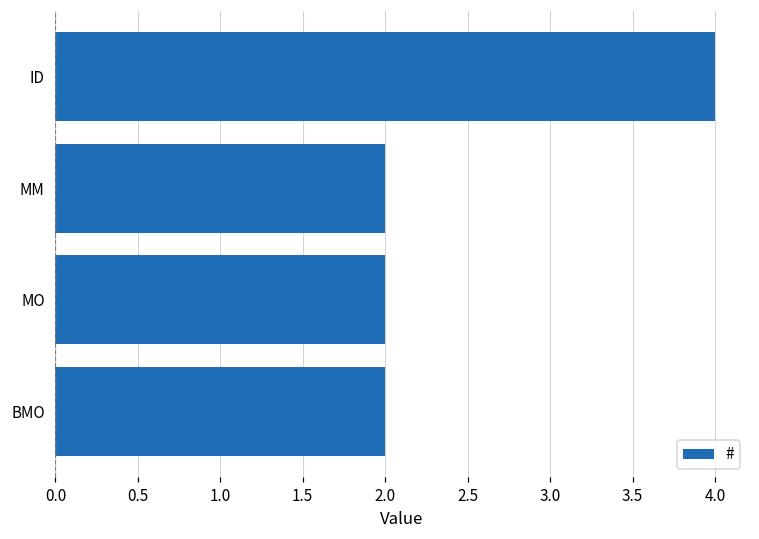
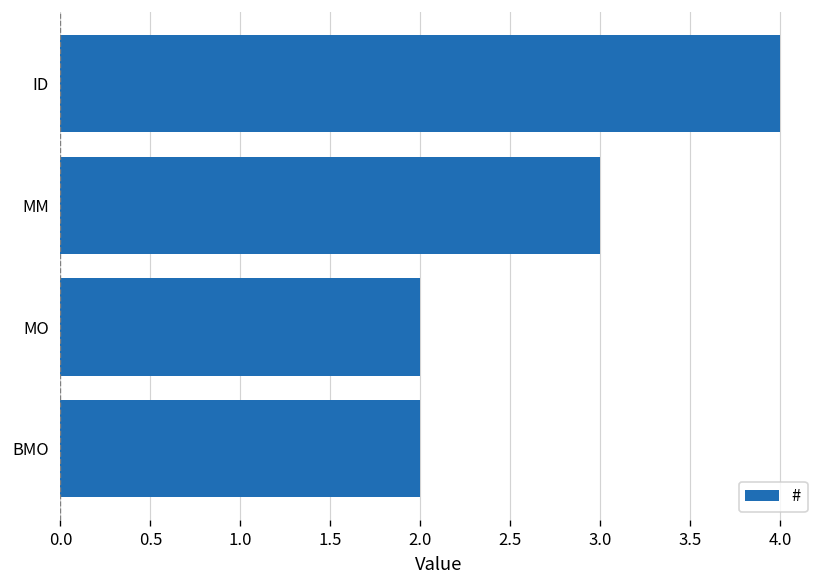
  {
    "ID": 4,
-   "MM": 2,
+   "MM": 3,
    "MO": 2,
    "BMO": 2
  }
